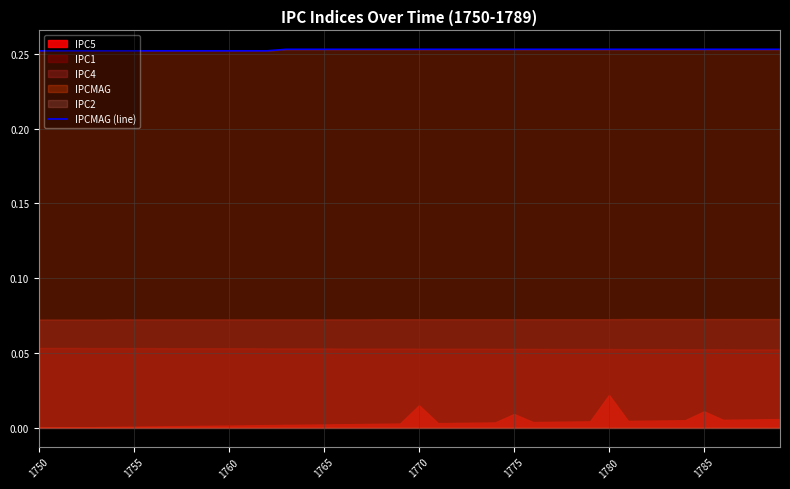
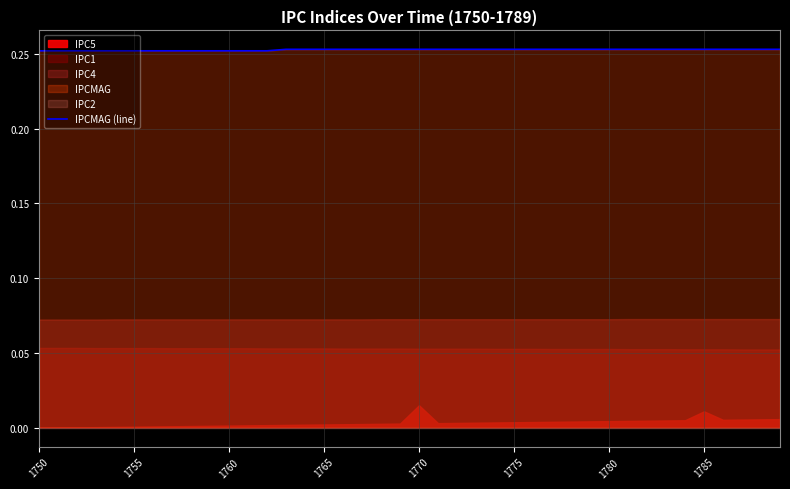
  {
    "IPC5": {
      "1765": 0.002,
      "1770": 0.015,
-     "1775": 0.009,
-     "1780": 0.022,
+     "1775": 0.004,
+     "1780": 0.004,
      "1785": 0.011
    }
  }
